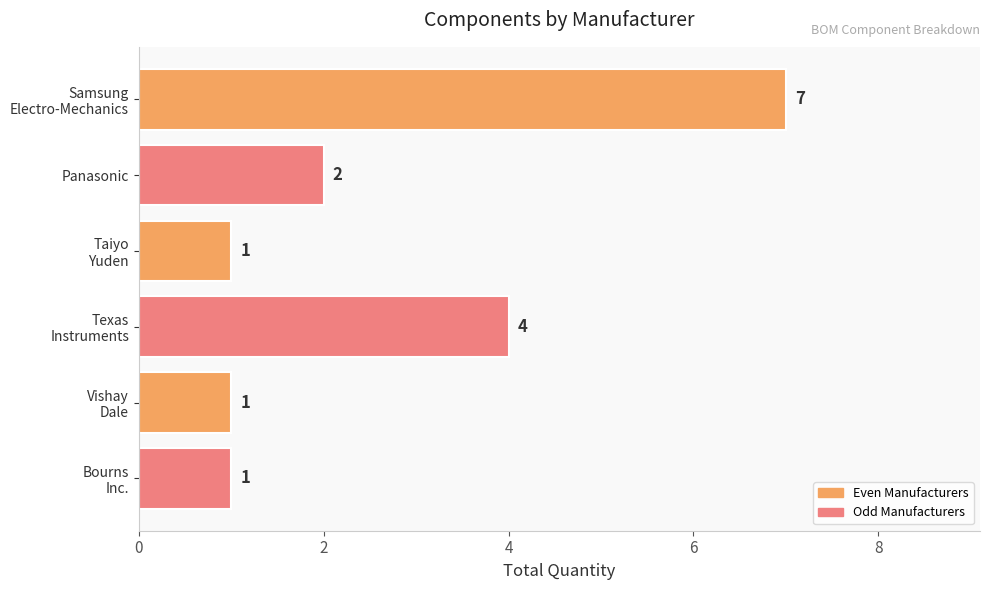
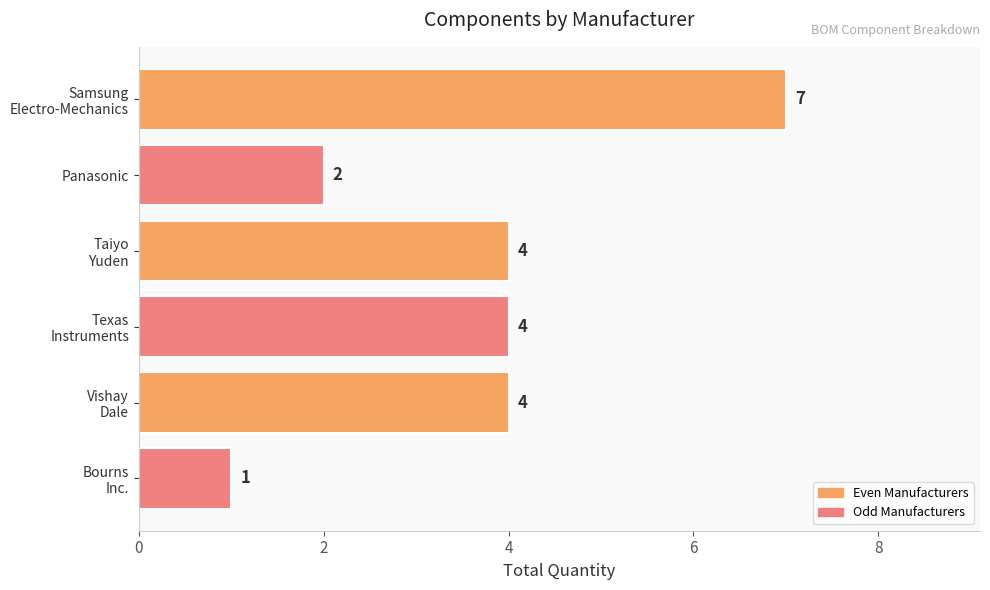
  {
    "Samsung Electro-Mechanics": 7,
    "Panasonic": 2,
-   "Taiyo Yuden": 1,
+   "Taiyo Yuden": 4,
    "Texas Instruments": 4,
-   "Vishay Dale": 1,
+   "Vishay Dale": 4,
    "Bourns Inc.": 1
  }
